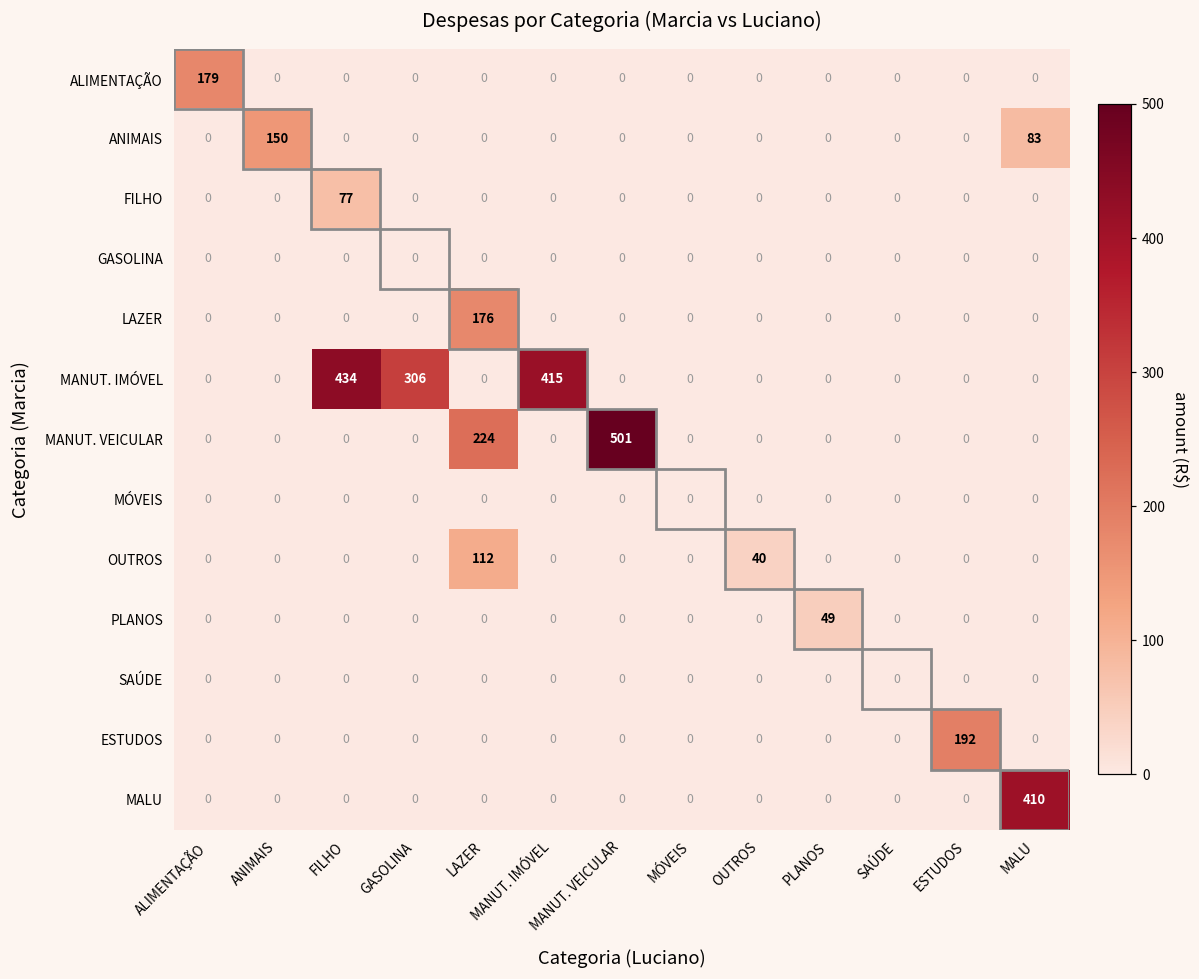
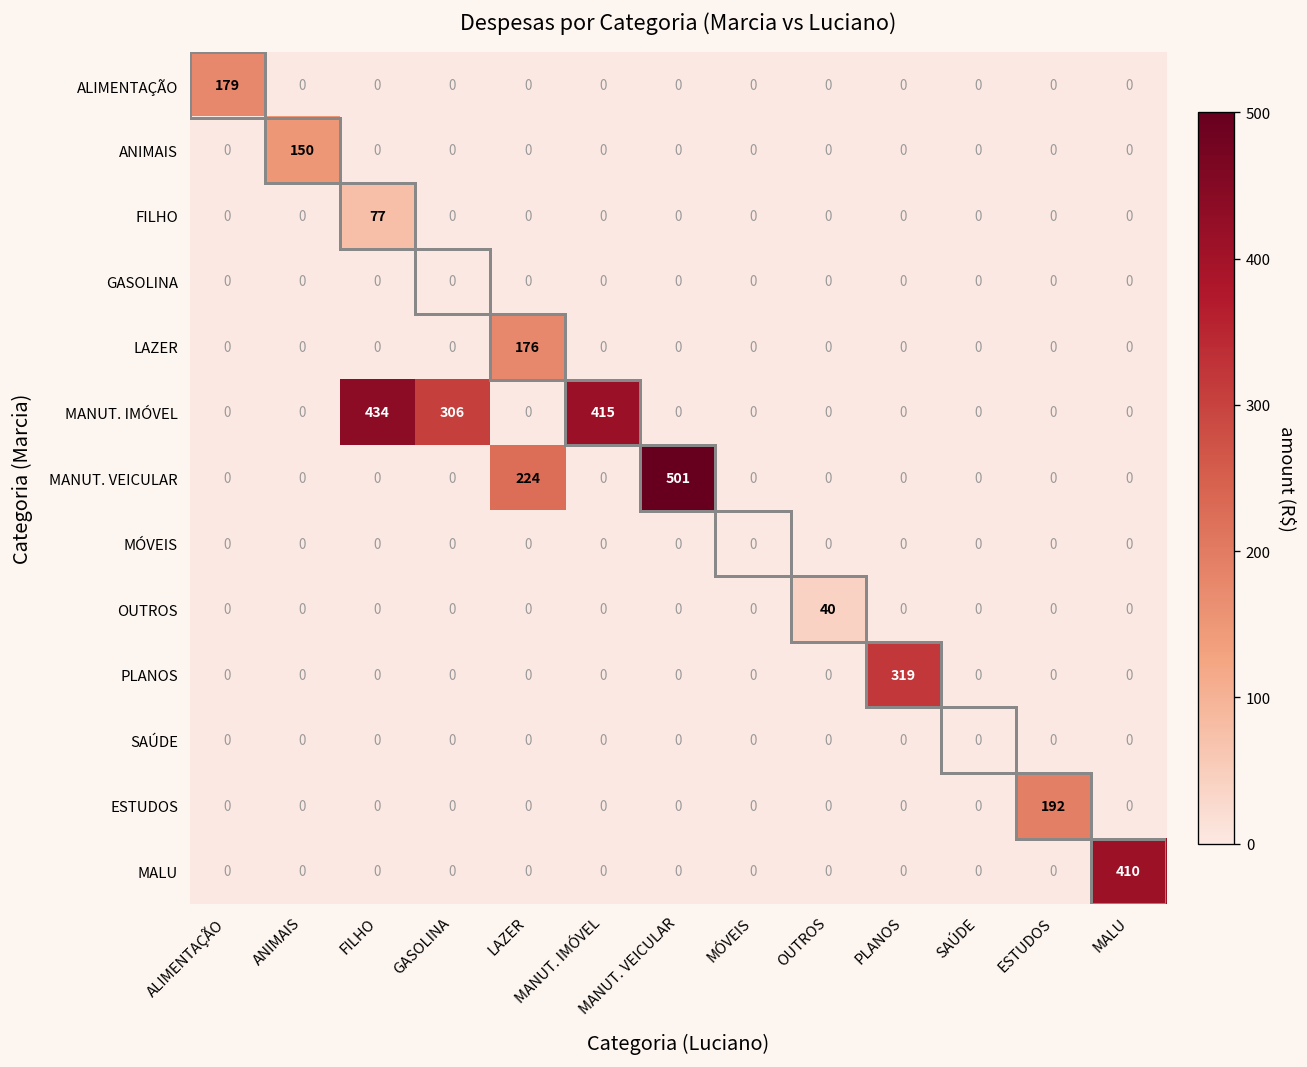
  {
    "ALIMENTAÇÃO": {
      "ALIMENTAÇÃO": 179,
      "ANIMAIS": 0,
      "FILHO": 0,
      "GASOLINA": 0,
      "LAZER": 0,
      "MANUT. IMÓVEL": 0,
      "MANUT. VEICULAR": 0,
      "MÓVEIS": 0,
      "OUTROS": 0,
      "PLANOS": 0,
      "SAÚDE": 0,
      "ESTUDOS": 0,
      "MALU": 0
    },
    "ANIMAIS": {
      "ALIMENTAÇÃO": 0,
      "ANIMAIS": 150,
      "FILHO": 0,
      "GASOLINA": 0,
      "LAZER": 0,
      "MANUT. IMÓVEL": 0,
      "MANUT. VEICULAR": 0,
      "MÓVEIS": 0,
      "OUTROS": 0,
      "PLANOS": 0,
      "SAÚDE": 0,
      "ESTUDOS": 0,
-     "MALU": 83
+     "MALU": 0
    },
    "FILHO": {
      "ALIMENTAÇÃO": 0,
      "ANIMAIS": 0,
      "FILHO": 77,
      "GASOLINA": 0,
      "LAZER": 0,
      "MANUT. IMÓVEL": 0,
      "MANUT. VEICULAR": 0,
      "MÓVEIS": 0,
      "OUTROS": 0,
      "PLANOS": 0,
      "SAÚDE": 0,
      "ESTUDOS": 0,
      "MALU": 0
    },
    "GASOLINA": {
      "ALIMENTAÇÃO": 0,
      "ANIMAIS": 0,
      "FILHO": 0,
      "GASOLINA": 0,
      "LAZER": 0,
      "MANUT. IMÓVEL": 0,
      "MANUT. VEICULAR": 0,
      "MÓVEIS": 0,
      "OUTROS": 0,
      "PLANOS": 0,
      "SAÚDE": 0,
      "ESTUDOS": 0,
      "MALU": 0
    },
    "LAZER": {
      "ALIMENTAÇÃO": 0,
      "ANIMAIS": 0,
      "FILHO": 0,
      "GASOLINA": 0,
      "LAZER": 176,
      "MANUT. IMÓVEL": 0,
      "MANUT. VEICULAR": 0,
      "MÓVEIS": 0,
      "OUTROS": 0,
      "PLANOS": 0,
      "SAÚDE": 0,
      "ESTUDOS": 0,
      "MALU": 0
    },
    "MANUT. IMÓVEL": {
      "ALIMENTAÇÃO": 0,
      "ANIMAIS": 0,
      "FILHO": 434,
      "GASOLINA": 306,
      "LAZER": 0,
      "MANUT. IMÓVEL": 415,
      "MANUT. VEICULAR": 0,
      "MÓVEIS": 0,
      "OUTROS": 0,
      "PLANOS": 0,
      "SAÚDE": 0,
      "ESTUDOS": 0,
      "MALU": 0
    },
    "MANUT. VEICULAR": {
      "ALIMENTAÇÃO": 0,
      "ANIMAIS": 0,
      "FILHO": 0,
      "GASOLINA": 0,
      "LAZER": 224,
      "MANUT. IMÓVEL": 0,
      "MANUT. VEICULAR": 501,
      "MÓVEIS": 0,
      "OUTROS": 0,
      "PLANOS": 0,
      "SAÚDE": 0,
      "ESTUDOS": 0,
      "MALU": 0
    },
    "MÓVEIS": {
      "ALIMENTAÇÃO": 0,
      "ANIMAIS": 0,
      "FILHO": 0,
      "GASOLINA": 0,
      "LAZER": 0,
      "MANUT. IMÓVEL": 0,
      "MANUT. VEICULAR": 0,
      "MÓVEIS": 0,
      "OUTROS": 0,
      "PLANOS": 0,
      "SAÚDE": 0,
      "ESTUDOS": 0,
      "MALU": 0
    },
    "OUTROS": {
      "ALIMENTAÇÃO": 0,
      "ANIMAIS": 0,
      "FILHO": 0,
      "GASOLINA": 0,
-     "LAZER": 112,
+     "LAZER": 0,
      "MANUT. IMÓVEL": 0,
      "MANUT. VEICULAR": 0,
      "MÓVEIS": 0,
      "OUTROS": 40,
      "PLANOS": 0,
      "SAÚDE": 0,
      "ESTUDOS": 0,
      "MALU": 0
    },
    "PLANOS": {
      "ALIMENTAÇÃO": 0,
      "ANIMAIS": 0,
      "FILHO": 0,
      "GASOLINA": 0,
      "LAZER": 0,
      "MANUT. IMÓVEL": 0,
      "MANUT. VEICULAR": 0,
      "MÓVEIS": 0,
      "OUTROS": 0,
-     "PLANOS": 49,
+     "PLANOS": 319,
      "SAÚDE": 0,
      "ESTUDOS": 0,
      "MALU": 0
    },
    "SAÚDE": {
      "ALIMENTAÇÃO": 0,
      "ANIMAIS": 0,
      "FILHO": 0,
      "GASOLINA": 0,
      "LAZER": 0,
      "MANUT. IMÓVEL": 0,
      "MANUT. VEICULAR": 0,
      "MÓVEIS": 0,
      "OUTROS": 0,
      "PLANOS": 0,
      "SAÚDE": 0,
      "ESTUDOS": 0,
      "MALU": 0
    },
    "ESTUDOS": {
      "ALIMENTAÇÃO": 0,
      "ANIMAIS": 0,
      "FILHO": 0,
      "GASOLINA": 0,
      "LAZER": 0,
      "MANUT. IMÓVEL": 0,
      "MANUT. VEICULAR": 0,
      "MÓVEIS": 0,
      "OUTROS": 0,
      "PLANOS": 0,
      "SAÚDE": 0,
      "ESTUDOS": 192,
      "MALU": 0
    },
    "MALU": {
      "ALIMENTAÇÃO": 0,
      "ANIMAIS": 0,
      "FILHO": 0,
      "GASOLINA": 0,
      "LAZER": 0,
      "MANUT. IMÓVEL": 0,
      "MANUT. VEICULAR": 0,
      "MÓVEIS": 0,
      "OUTROS": 0,
      "PLANOS": 0,
      "SAÚDE": 0,
      "ESTUDOS": 0,
      "MALU": 410
    }
  }
